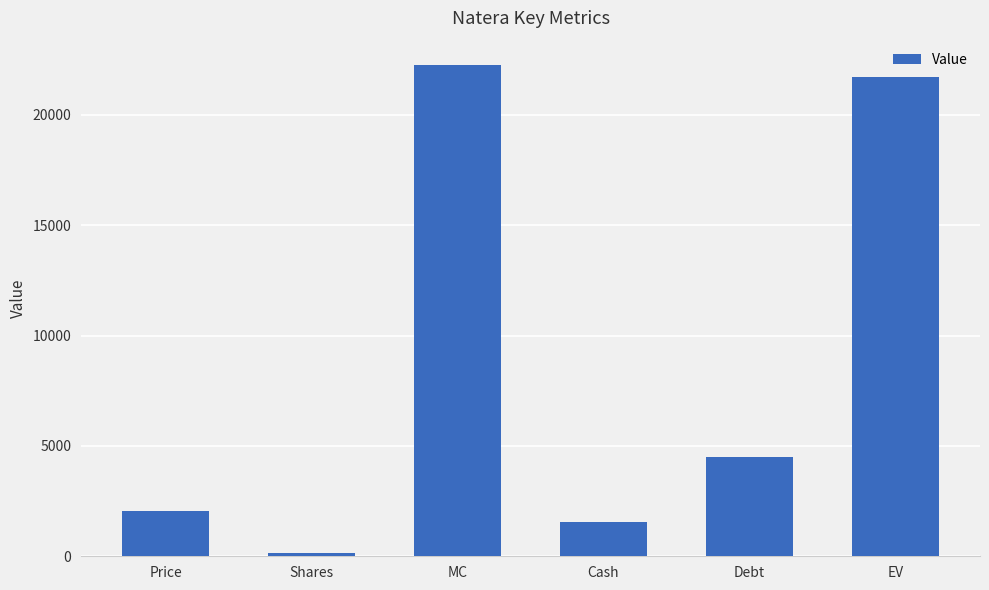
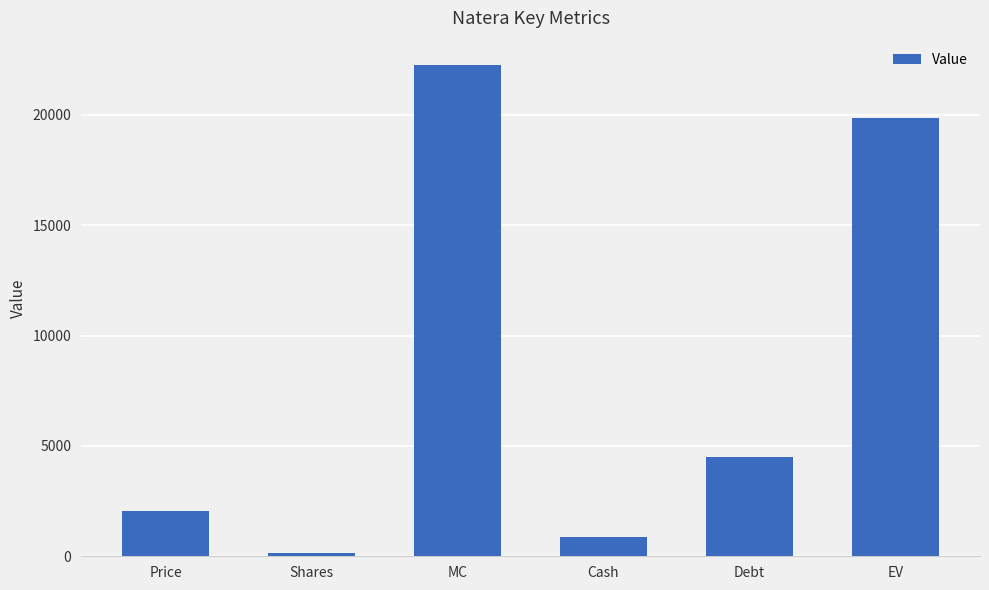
  {
    "Price": 2000,
    "Shares": 100,
    "MC": 22200,
-   "Cash": 1600,
+   "Cash": 900,
    "Debt": 4500,
-   "EV": 21700
+   "EV": 19900
  }
